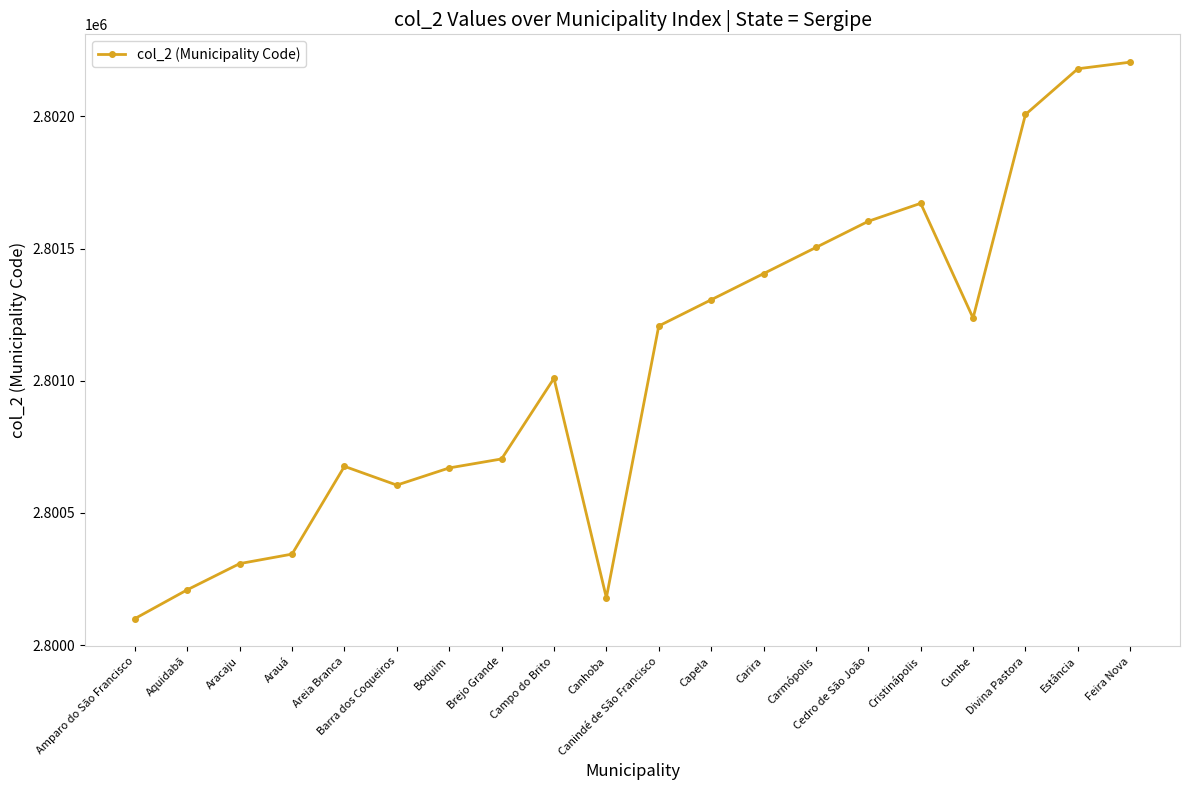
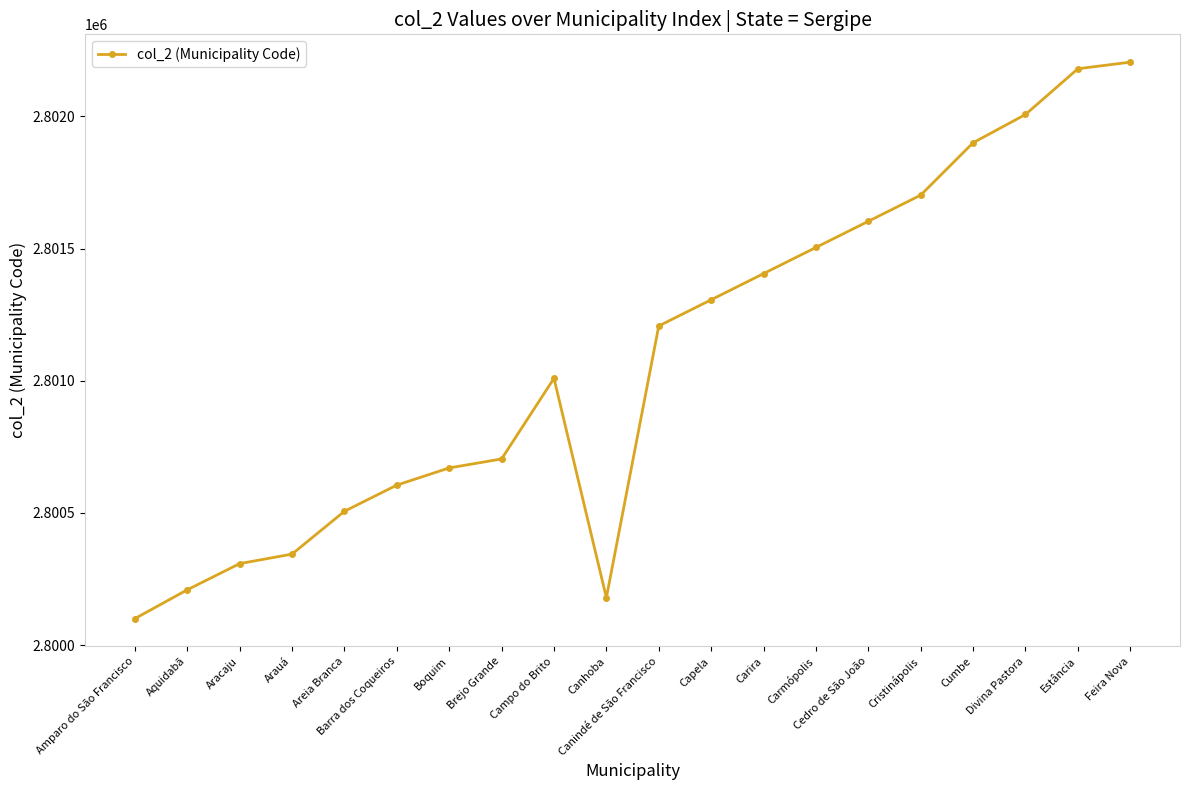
  {
    "Amparo do São Francisco": 2800100,
    "Aquidabã": 2800210,
    "Aracaju": 2800310,
    "Arauá": 2800340,
-   "Areia Branca": 2800680,
+   "Areia Branca": 2800510,
    "Barra dos Coqueiros": 2800610,
    "Boquim": 2800670,
    "Brejo Grande": 2800700,
    "Campo do Brito": 2801010,
    "Canhoba": 2800180,
    "Canindé de São Francisco": 2801210,
    "Capela": 2801310,
    "Carira": 2801410,
    "Carmópolis": 2801500,
    "Cedro de São João": 2801600,
-   "Cristinápolis": 2801670,
-   "Cumbe": 2801240,
+   "Cristinápolis": 2801700,
+   "Cumbe": 2801900,
    "Divina Pastora": 2802010,
    "Estância": 2802180,
    "Feira Nova": 2802210
  }
